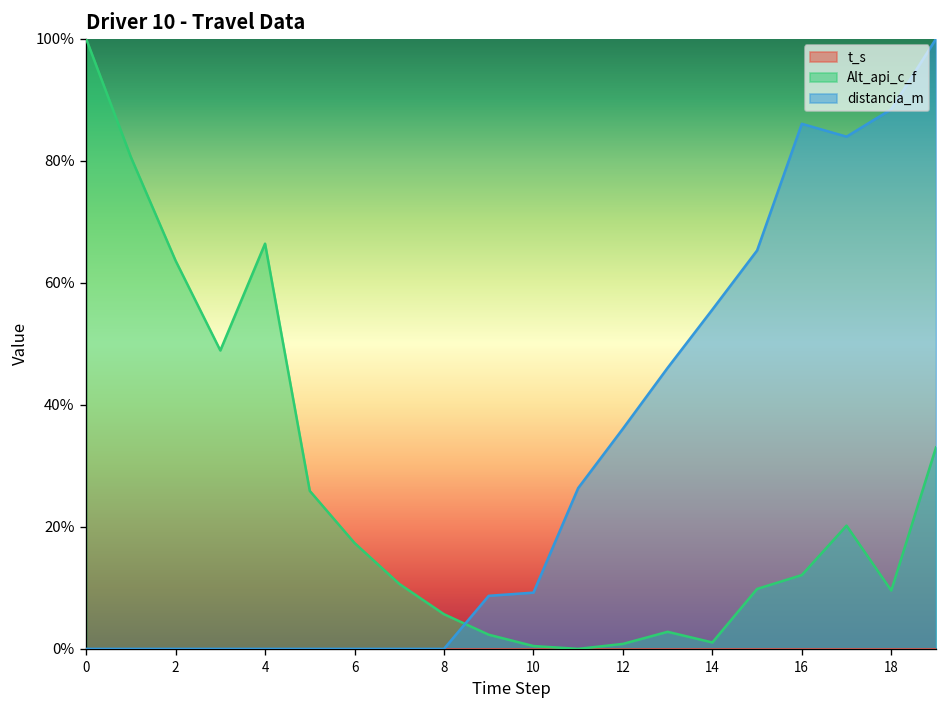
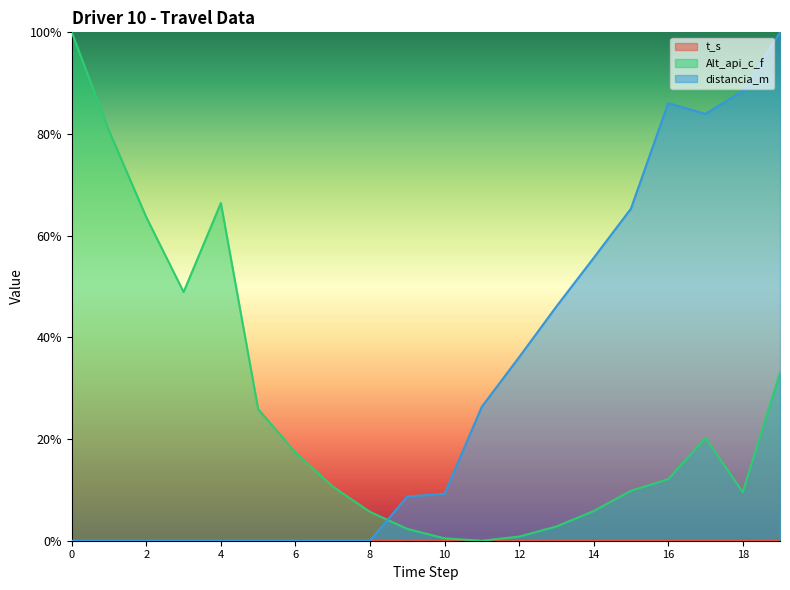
  {
    "t_s": {
      "12": "0%",
      "14": "0%",
      "16": "0%",
      "18": "0%"
    },
    "Alt_api_c_f": {
      "0": "100%",
      "2": "64%",
      "4": "66%",
      "6": "17%",
      "8": "6%",
      "12": "1%",
-     "14": "1%",
+     "14": "6%",
      "16": "12%",
      "18": "10%"
    },
    "distancia_m": {
      "10": "9%",
      "12": "36%",
      "14": "56%",
      "16": "86%",
      "18": "88%"
    }
  }
